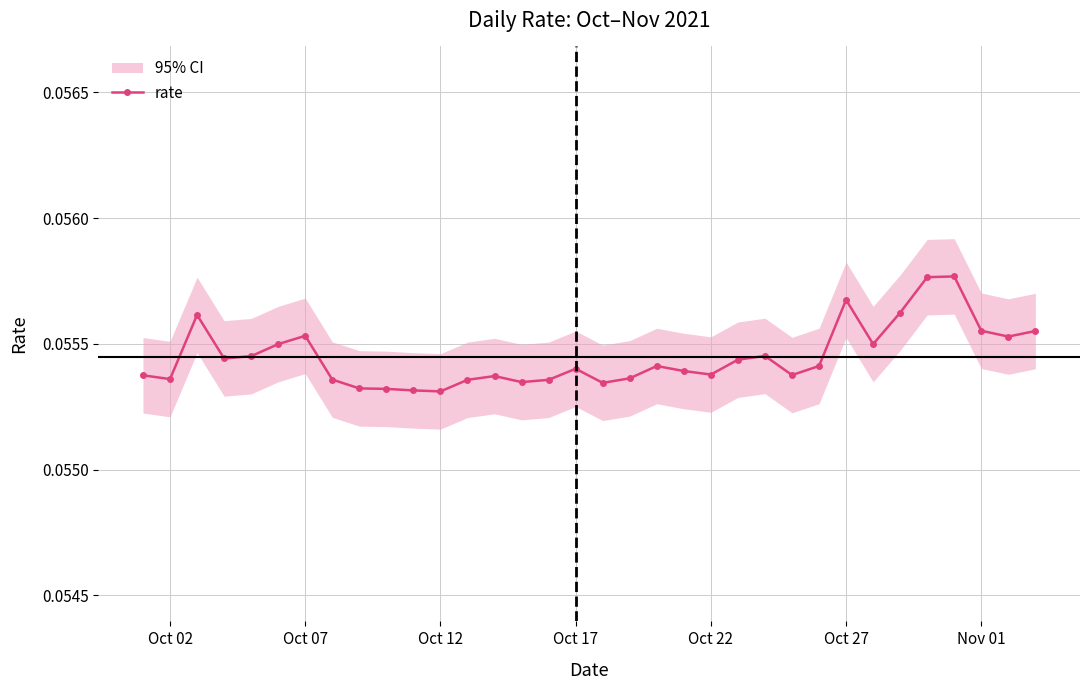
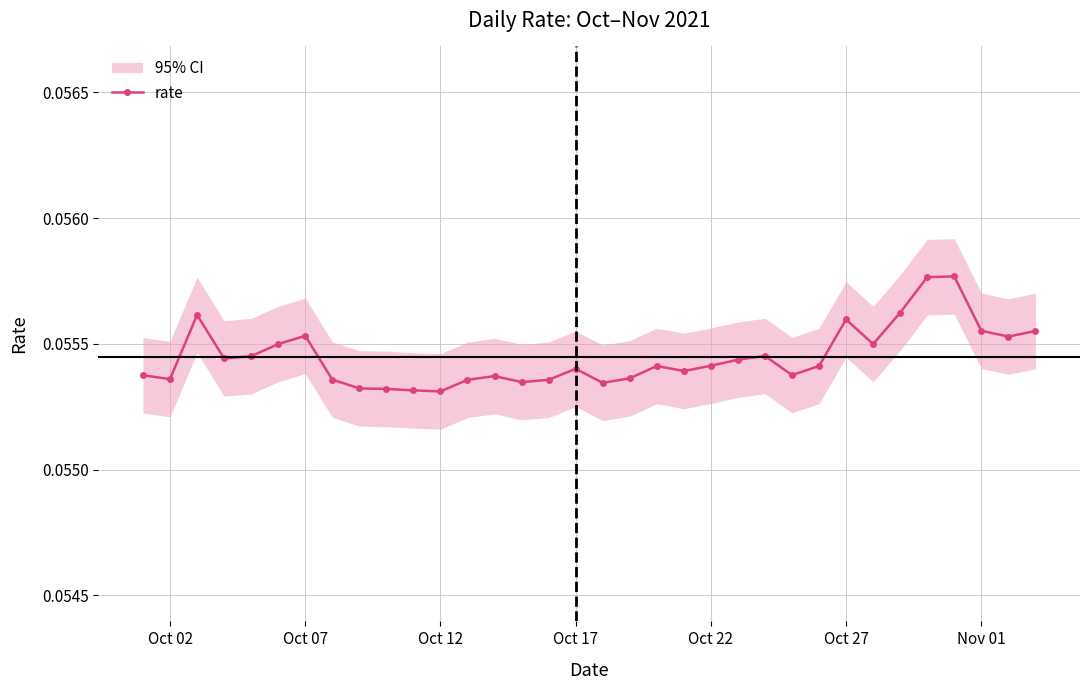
  {
    "rate": {
      "Oct 02": 0.05536,
      "Oct 07": 0.05553,
      "Oct 12": 0.05531,
      "Oct 17": 0.05540,
-     "Oct 22": 0.05538,
-     "Oct 27": 0.05568,
+     "Oct 22": 0.05541,
+     "Oct 27": 0.05560,
      "Nov 01": 0.05555
    }
  }
